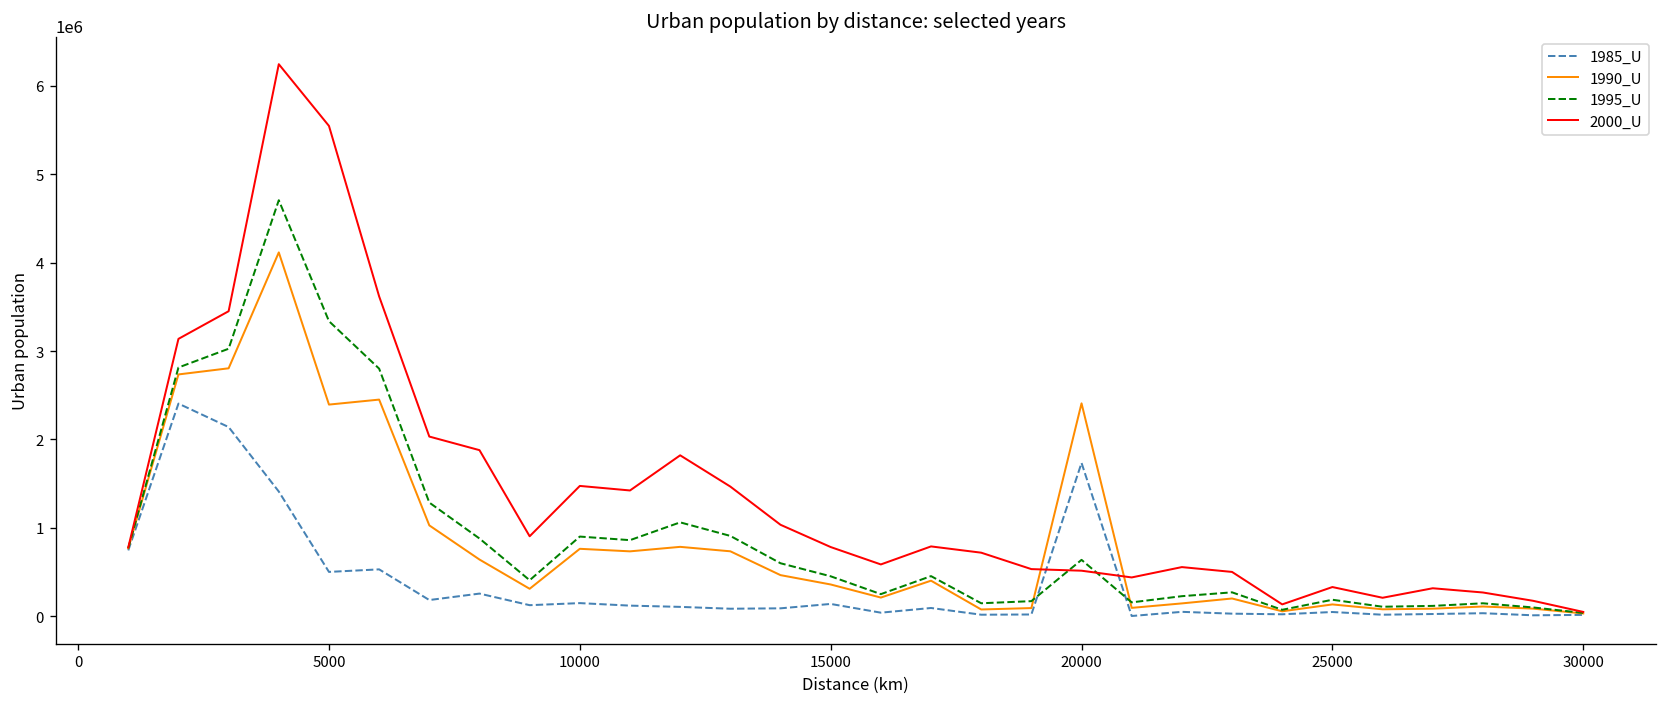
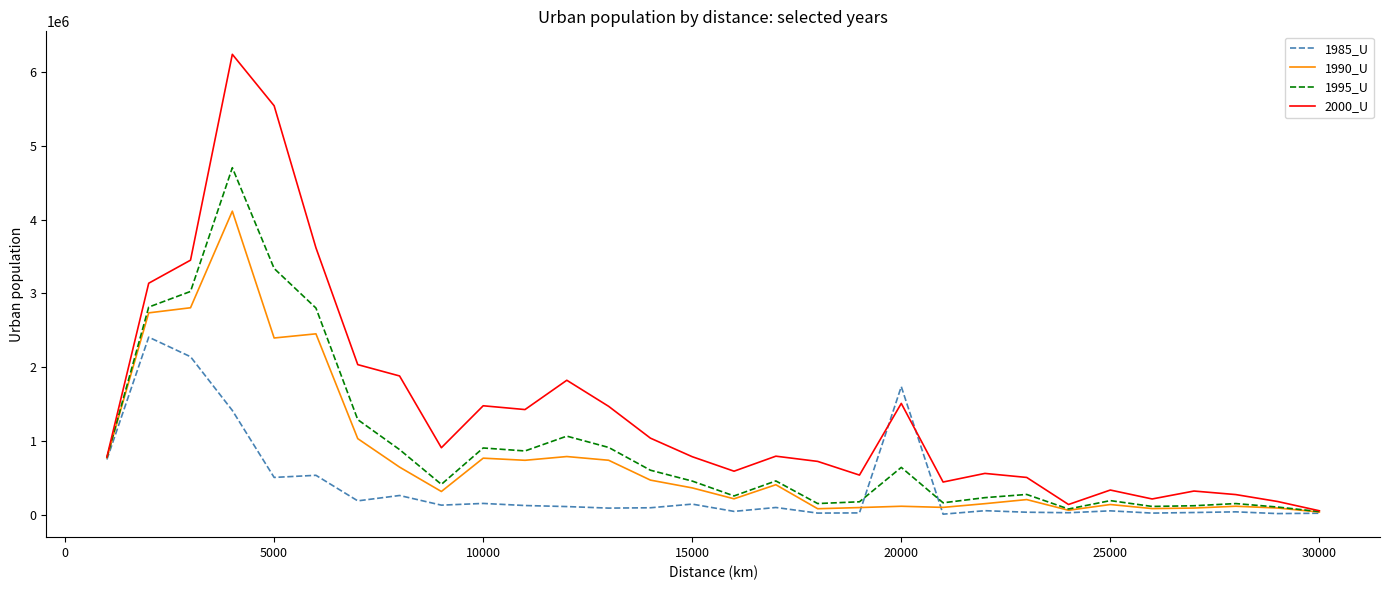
  {
    "1985_U": {
      "5000": 500000,
      "10000": 200000,
      "15000": 100000,
      "20000": 1700000,
      "25000": 0
    },
    "1990_U": {
      "5000": 2400000,
      "10000": 800000,
      "15000": 400000,
-     "20000": 2400000,
+     "20000": 100000,
      "25000": 100000
    },
    "1995_U": {
      "5000": 3300000,
      "10000": 900000,
      "15000": 500000,
      "20000": 600000,
      "25000": 200000
    },
    "2000_U": {
      "5000": 5500000,
      "10000": 1500000,
      "15000": 800000,
-     "20000": 500000,
+     "20000": 1500000,
      "25000": 300000
    }
  }
